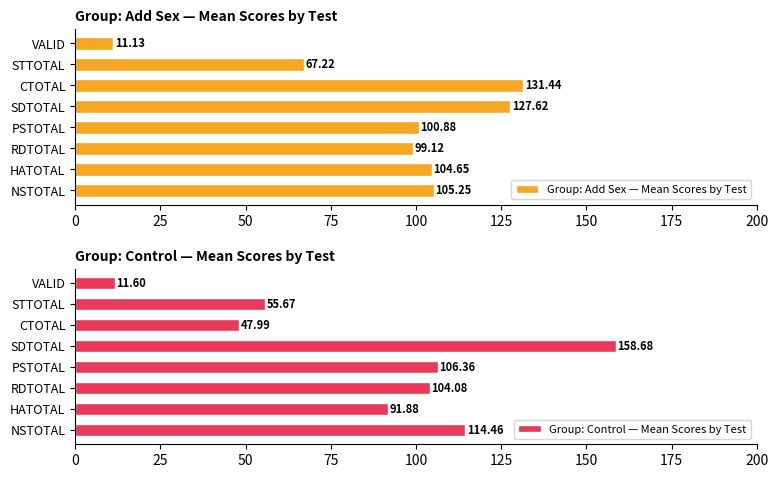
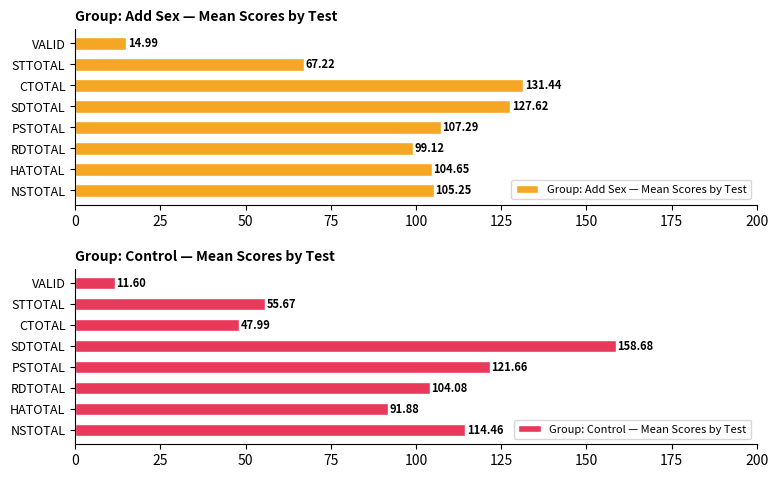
  {
    "Group: Add Sex — Mean Scores by Test": {
-     "VALID": 11.13,
+     "VALID": 14.99,
      "STTOTAL": 67.22,
      "CTOTAL": 131.44,
      "SDTOTAL": 127.62,
-     "PSTOTAL": 100.88,
+     "PSTOTAL": 107.29,
      "RDTOTAL": 99.12,
      "HATOTAL": 104.65,
      "NSTOTAL": 105.25
    },
    "Group: Control — Mean Scores by Test": {
      "VALID": 11.60,
      "STTOTAL": 55.67,
      "CTOTAL": 47.99,
      "SDTOTAL": 158.68,
-     "PSTOTAL": 106.36,
+     "PSTOTAL": 121.66,
      "RDTOTAL": 104.08,
      "HATOTAL": 91.88,
      "NSTOTAL": 114.46
    }
  }
